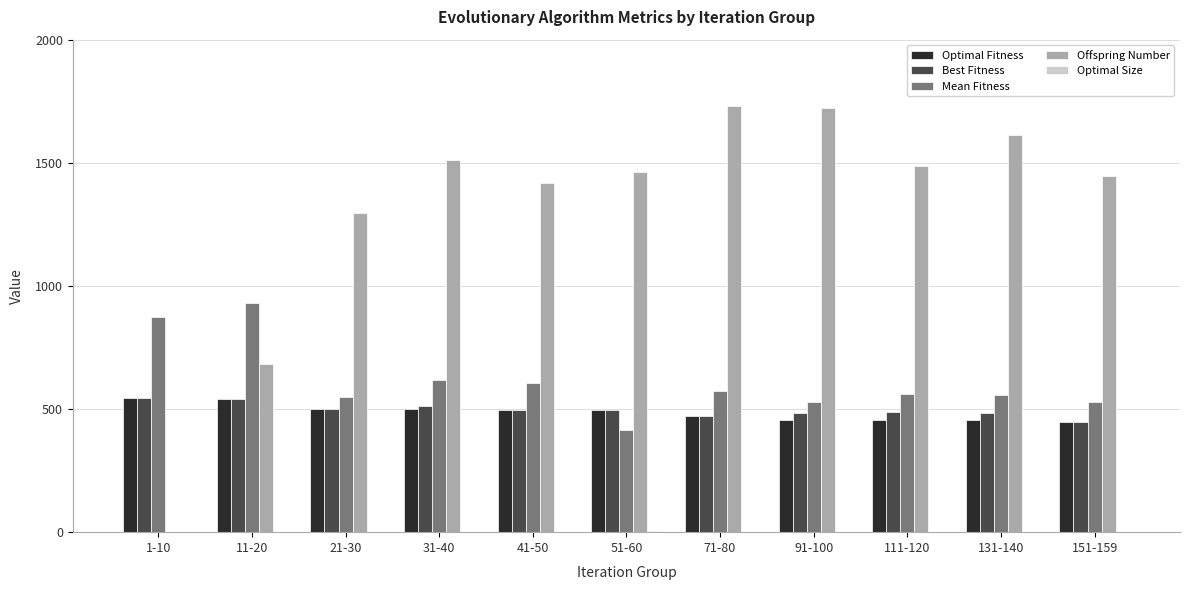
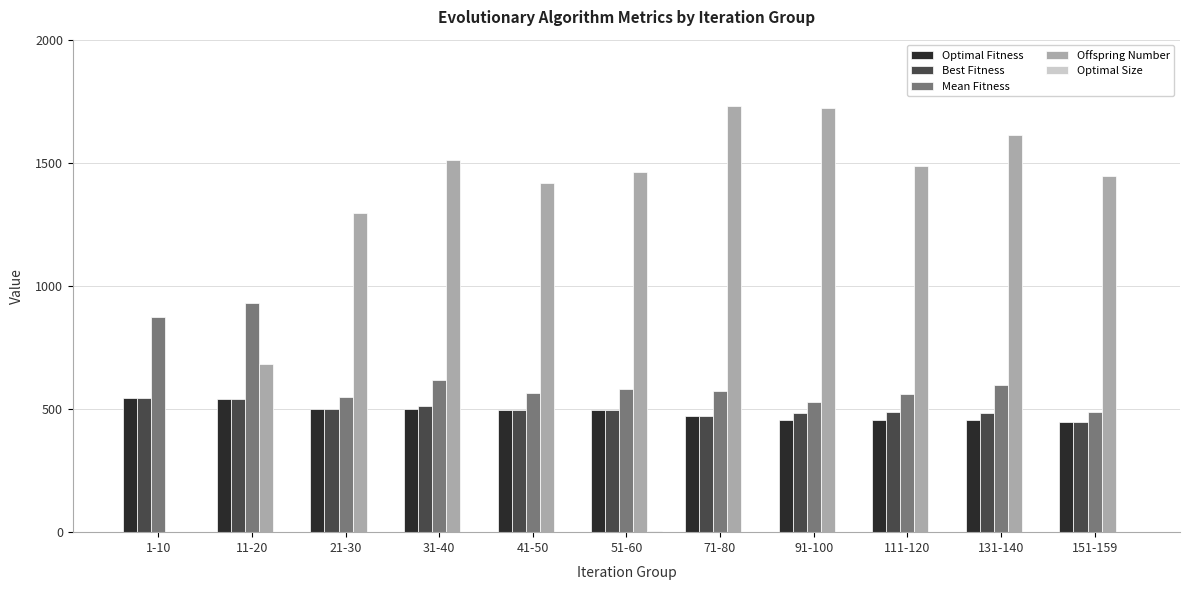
  {
    "Mean Fitness": {
      "1-10": 870,
      "11-20": 930,
      "21-30": 550,
      "31-40": 620,
-     "41-50": 610,
-     "51-60": 420,
+     "41-50": 570,
+     "51-60": 580,
      "71-80": 570,
      "91-100": 530,
      "111-120": 560,
-     "131-140": 560,
-     "151-159": 530
+     "131-140": 600,
+     "151-159": 490
    }
  }
